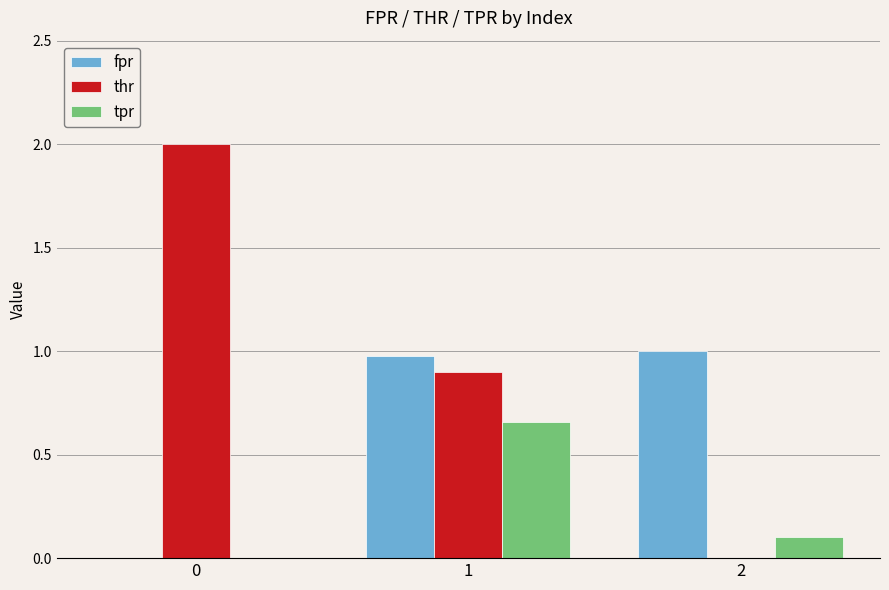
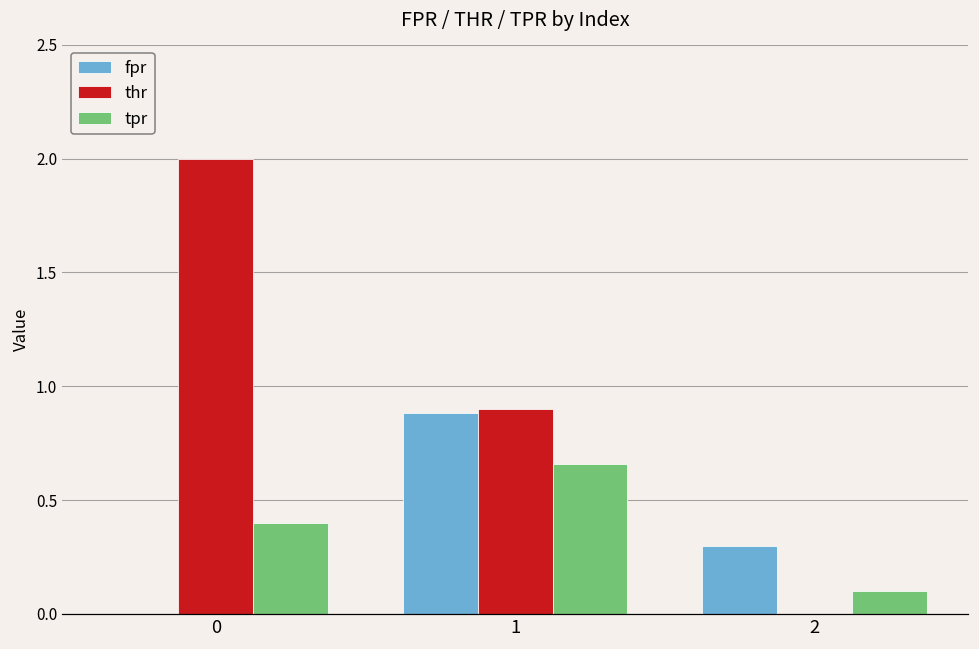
  {
    "fpr": {
      "0": 0.00,
-     "1": 0.98,
-     "2": 1.0
+     "1": 0.88,
+     "2": 0.3
    },
    "thr": {
      "0": 2.00,
      "1": 0.90,
      "2": 0.00
    },
    "tpr": {
-     "0": 0.0,
+     "0": 0.4,
      "1": 0.66,
      "2": 0.1
    }
  }
